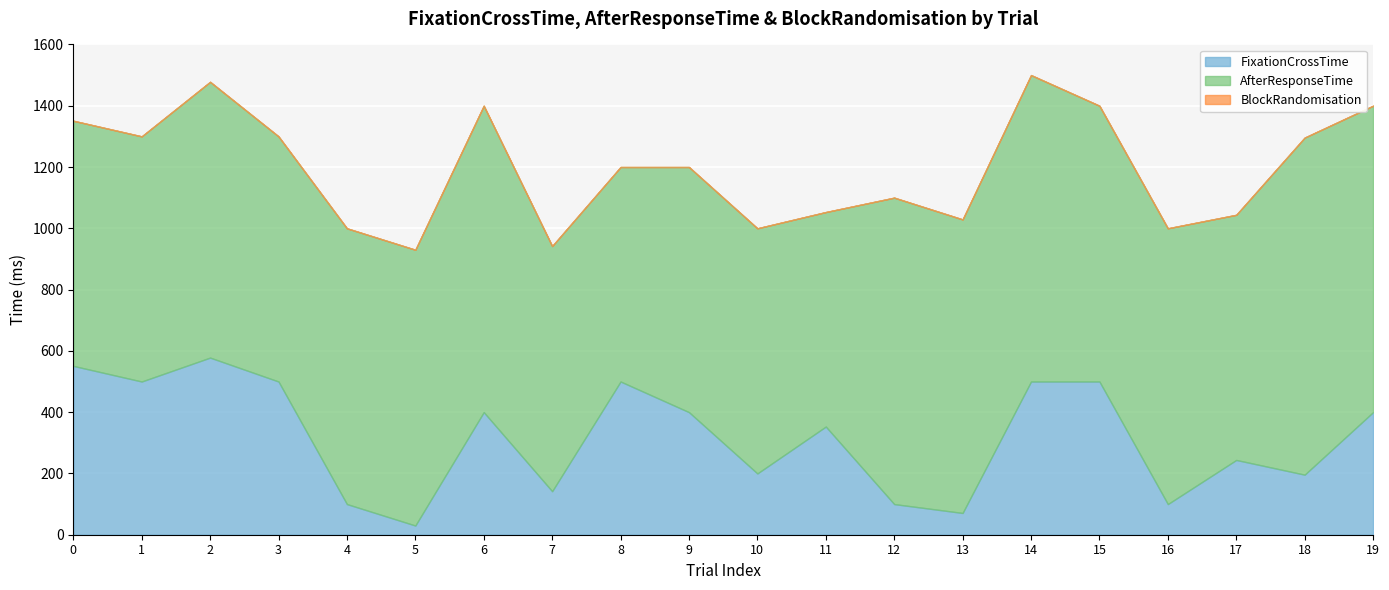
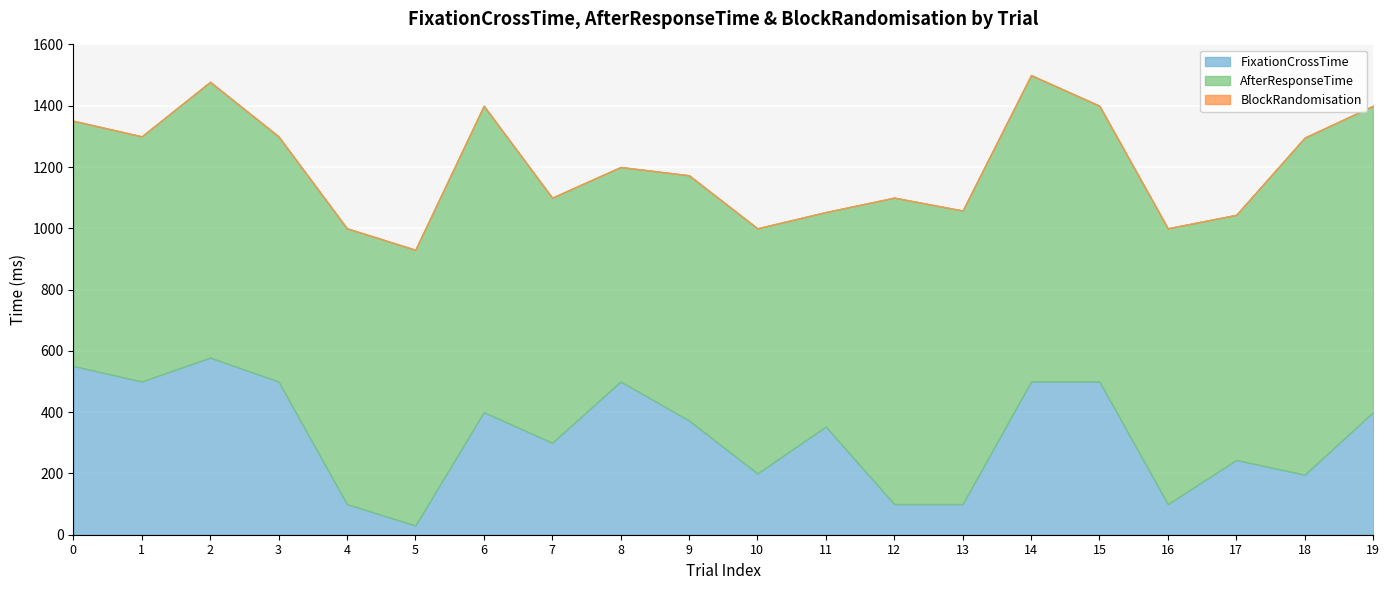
  {
    "FixationCrossTime": {
      "0": 550,
      "1": 500,
      "2": 580,
      "3": 500,
      "4": 100,
      "5": 30,
      "6": 400,
-     "7": 140,
+     "7": 300,
      "8": 500,
-     "9": 400,
+     "9": 370,
      "10": 200,
      "11": 350,
      "12": 100,
-     "13": 70,
+     "13": 100,
      "14": 500,
      "15": 500,
      "16": 100,
      "17": 240,
      "18": 200,
      "19": 400
    }
  }
